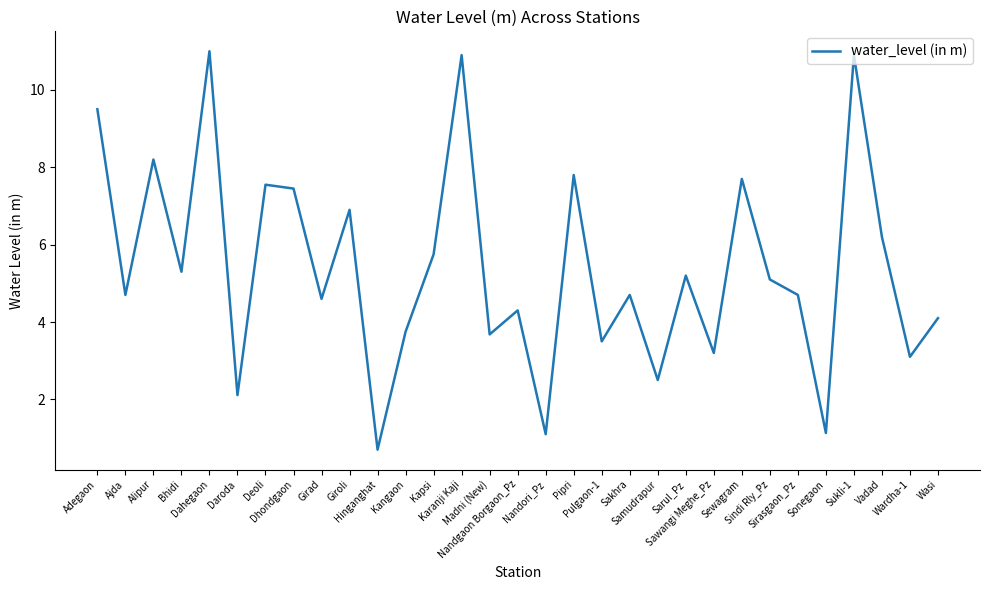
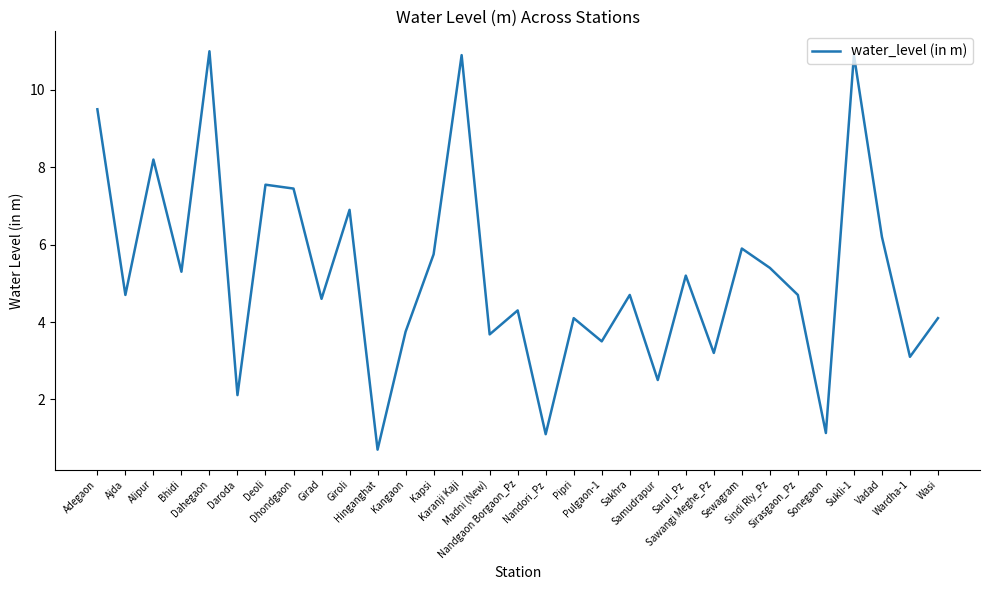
  {
    "Adegaon": 9.5,
    "Ajda": 4.7,
    "Alipur": 8.2,
    "Bhidi": 5.3,
    "Dahegaon": 11.0,
    "Daroda": 2.1,
    "Deoli": 7.6,
    "Dhondgaon": 7.5,
    "Girad": 4.6,
    "Giroli": 6.9,
    "Hinganghat": 0.7,
    "Kangaon": 3.8,
    "Kapsi": 5.8,
    "Karanji Kaji": 10.9,
    "Madni (New)": 3.7,
    "Nandgaon Borgaon_Pz": 4.3,
    "Nandori_Pz": 1.1,
-   "Pipri": 7.8,
+   "Pipri": 4.1,
    "Pulgaon-1": 3.5,
    "Sakhra": 4.7,
    "Samudrapur": 2.5,
    "Sarul_Pz": 5.2,
    "Sawangi Meghe_Pz": 3.2,
-   "Sewagram": 7.7,
-   "Sindi Rly_Pz": 5.1,
+   "Sewagram": 5.9,
+   "Sindi Rly_Pz": 5.4,
    "Sirasgaon_Pz": 4.7,
    "Sonegaon": 1.1,
    "Vadad": 6.2,
    "Wardha-1": 3.1,
    "Wasi": 4.1
  }
